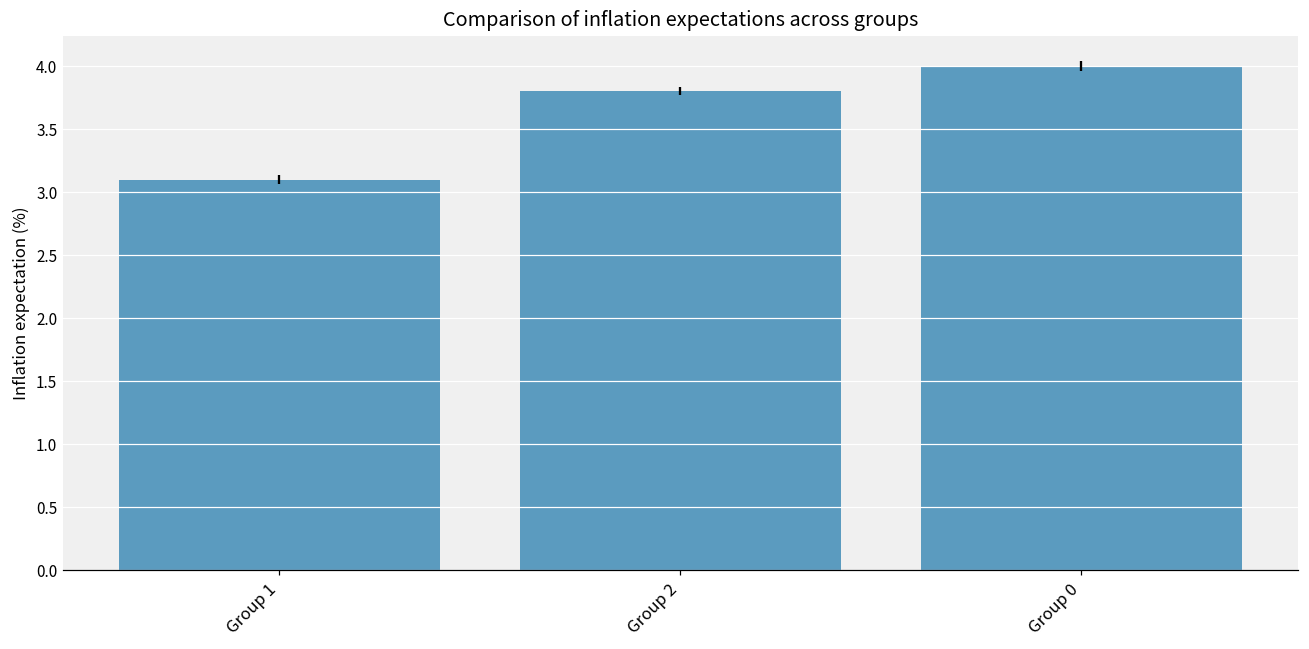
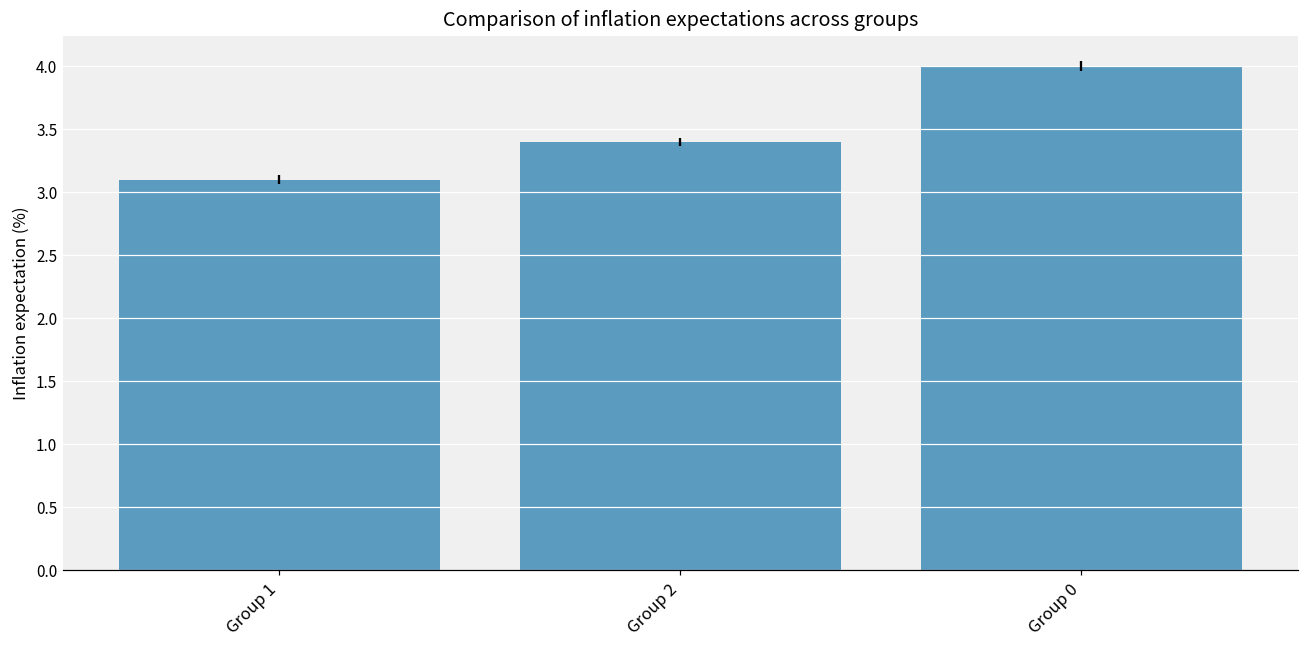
  {
    "Group 1": 3.1,
-   "Group 2": 3.8,
+   "Group 2": 3.4,
    "Group 0": 4.0
  }
